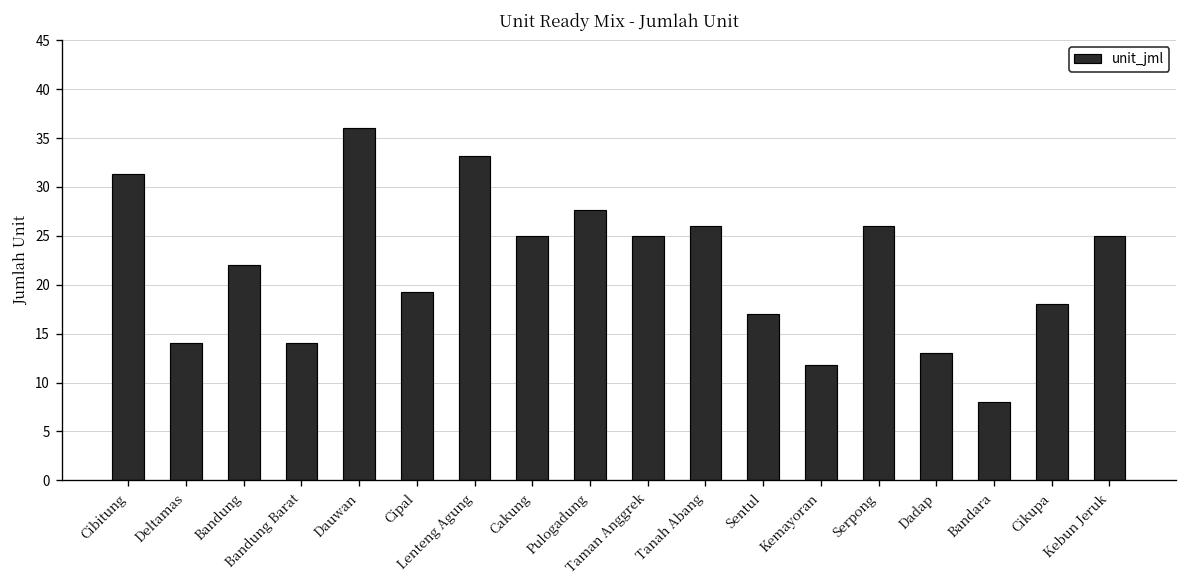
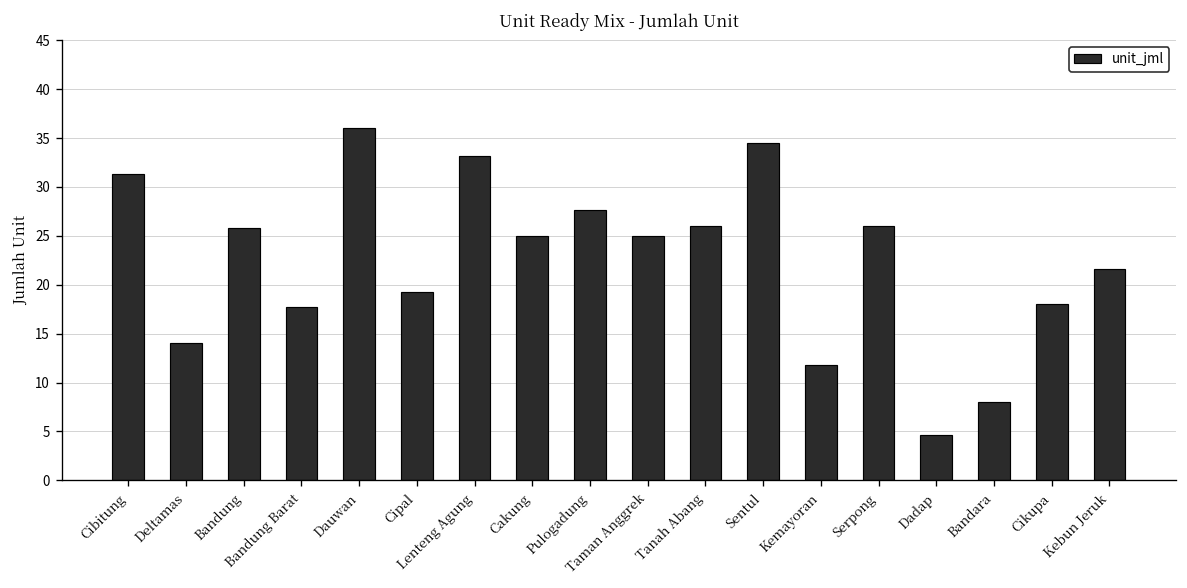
  {
    "Cibitung": 31,
    "Deltamas": 14,
-   "Bandung": 22,
-   "Bandung Barat": 14,
+   "Bandung": 26,
+   "Bandung Barat": 18,
    "Dauwan": 36,
    "Cipal": 19,
    "Lenteng Agung": 33,
    "Cakung": 25,
    "Pulogadung": 28,
    "Taman Anggrek": 25,
    "Tanah Abang": 26,
-   "Sentul": 17,
+   "Sentul": 35,
    "Kemayoran": 12,
    "Serpong": 26,
-   "Dadap": 13,
+   "Dadap": 5,
    "Bandara": 8,
    "Cikupa": 18,
-   "Kebun Jeruk": 25
+   "Kebun Jeruk": 22
  }
